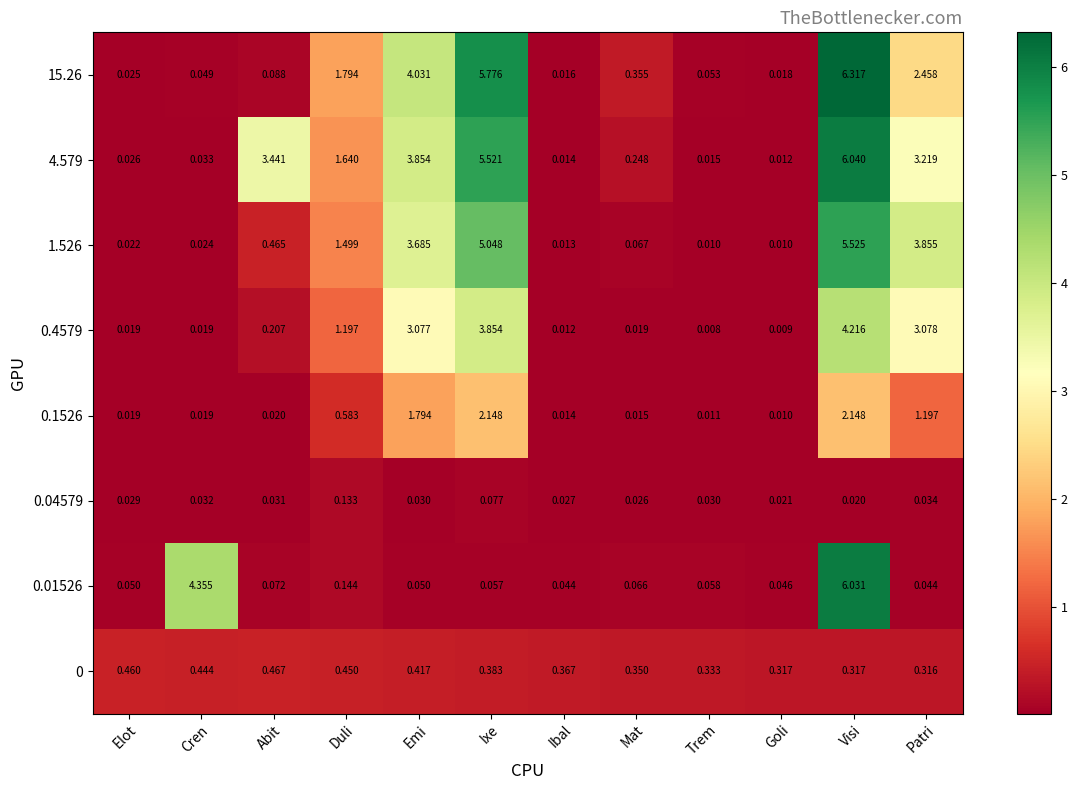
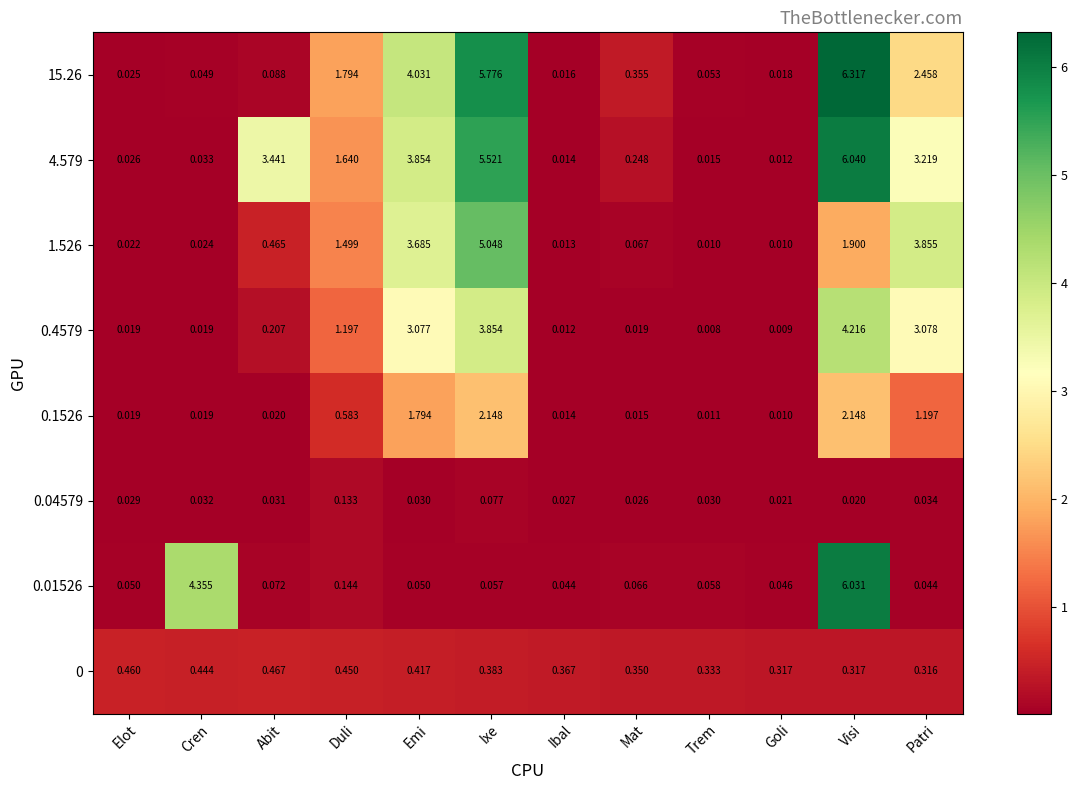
  {
    "15.26": {
      "Elot": 0.025,
      "Cren": 0.049,
      "Abit": 0.088,
      "Duli": 1.794,
      "Emi": 4.031,
      "Ixe": 5.776,
      "Ibal": 0.016,
      "Mat": 0.355,
      "Trem": 0.053,
      "Goli": 0.018,
      "Visi": 6.317,
      "Patri": 2.458
    },
    "4.579": {
      "Elot": 0.026,
      "Cren": 0.033,
      "Abit": 3.441,
      "Duli": 1.640,
      "Emi": 3.854,
      "Ixe": 5.521,
      "Ibal": 0.014,
      "Mat": 0.248,
      "Trem": 0.015,
      "Goli": 0.012,
      "Visi": 6.040,
      "Patri": 3.219
    },
    "1.526": {
      "Elot": 0.022,
      "Cren": 0.024,
      "Abit": 0.465,
      "Duli": 1.499,
      "Emi": 3.685,
      "Ixe": 5.048,
      "Ibal": 0.013,
      "Mat": 0.067,
      "Trem": 0.010,
      "Goli": 0.010,
-     "Visi": 5.525,
+     "Visi": 1.900,
      "Patri": 3.855
    },
    "0.4579": {
      "Elot": 0.019,
      "Cren": 0.019,
      "Abit": 0.207,
      "Duli": 1.197,
      "Emi": 3.077,
      "Ixe": 3.854,
      "Ibal": 0.012,
      "Mat": 0.019,
      "Trem": 0.008,
      "Goli": 0.009,
      "Visi": 4.216,
      "Patri": 3.078
    },
    "0.1526": {
      "Elot": 0.019,
      "Cren": 0.019,
      "Abit": 0.020,
      "Duli": 0.583,
      "Emi": 1.794,
      "Ixe": 2.148,
      "Ibal": 0.014,
      "Mat": 0.015,
      "Trem": 0.011,
      "Goli": 0.010,
      "Visi": 2.148,
      "Patri": 1.197
    },
    "0.04579": {
      "Elot": 0.029,
      "Cren": 0.032,
      "Abit": 0.031,
      "Duli": 0.133,
      "Emi": 0.030,
      "Ixe": 0.077,
      "Ibal": 0.027,
      "Mat": 0.026,
      "Trem": 0.030,
      "Goli": 0.021,
      "Visi": 0.020,
      "Patri": 0.034
    },
    "0.01526": {
      "Elot": 0.050,
      "Cren": 4.355,
      "Abit": 0.072,
      "Duli": 0.144,
      "Emi": 0.050,
      "Ixe": 0.057,
      "Ibal": 0.044,
      "Mat": 0.066,
      "Trem": 0.058,
      "Goli": 0.046,
      "Visi": 6.031,
      "Patri": 0.044
    },
    "0": {
      "Elot": 0.460,
      "Cren": 0.444,
      "Abit": 0.467,
      "Duli": 0.450,
      "Emi": 0.417,
      "Ixe": 0.383,
      "Ibal": 0.367,
      "Mat": 0.350,
      "Trem": 0.333,
      "Goli": 0.317,
      "Visi": 0.317,
      "Patri": 0.316
    }
  }
